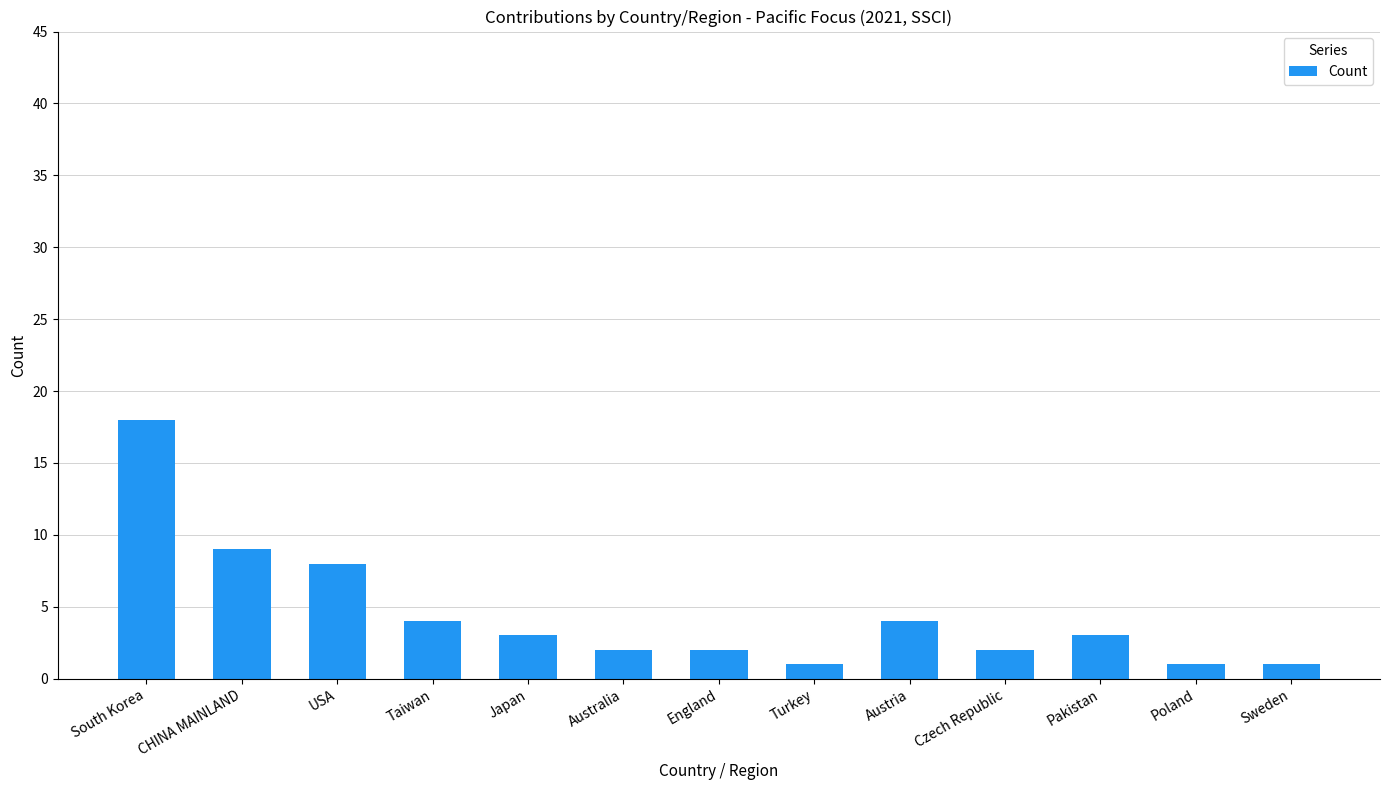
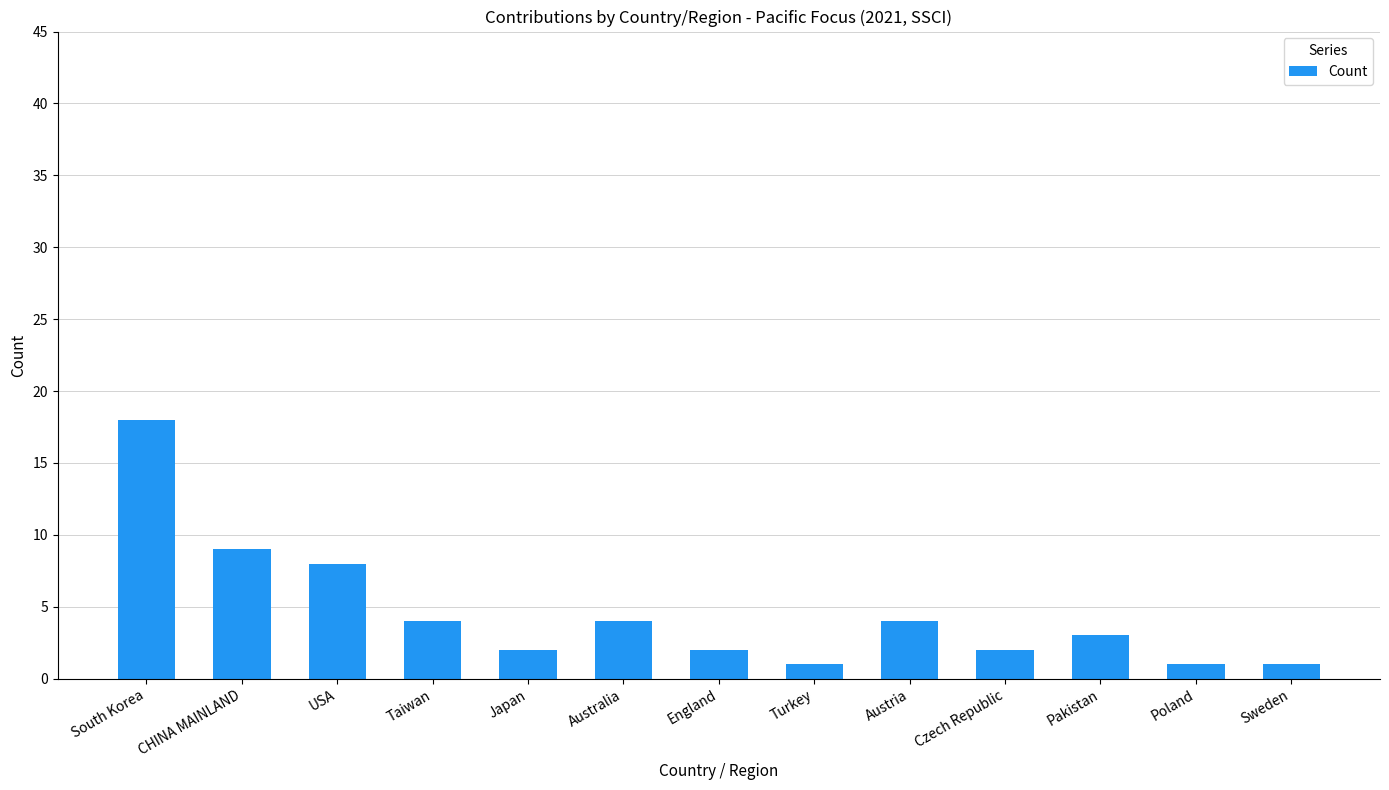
  {
    "South Korea": 18,
    "CHINA MAINLAND": 9,
    "USA": 8,
    "Taiwan": 4,
-   "Japan": 3,
-   "Australia": 2,
+   "Japan": 2,
+   "Australia": 4,
    "England": 2,
    "Turkey": 1,
    "Austria": 4,
    "Czech Republic": 2,
    "Pakistan": 3,
    "Poland": 1,
    "Sweden": 1
  }
